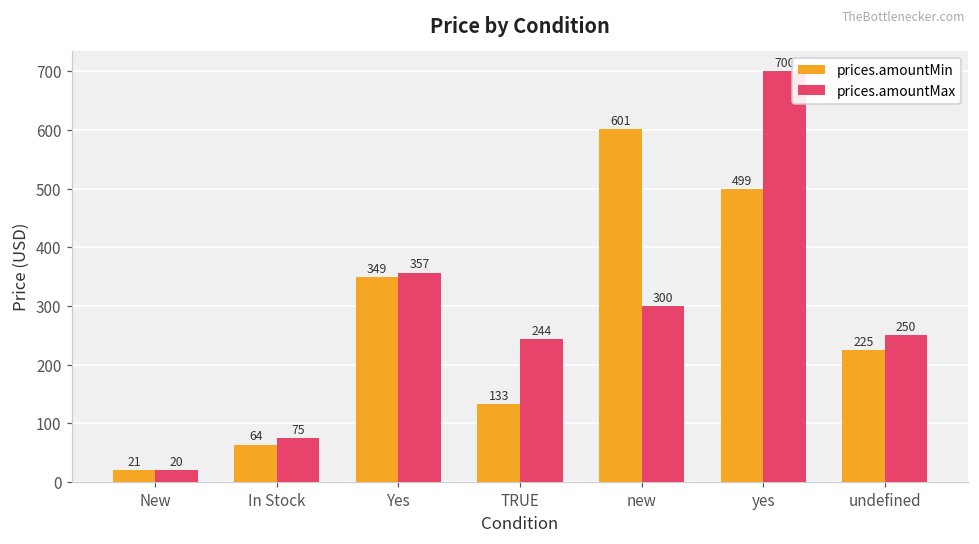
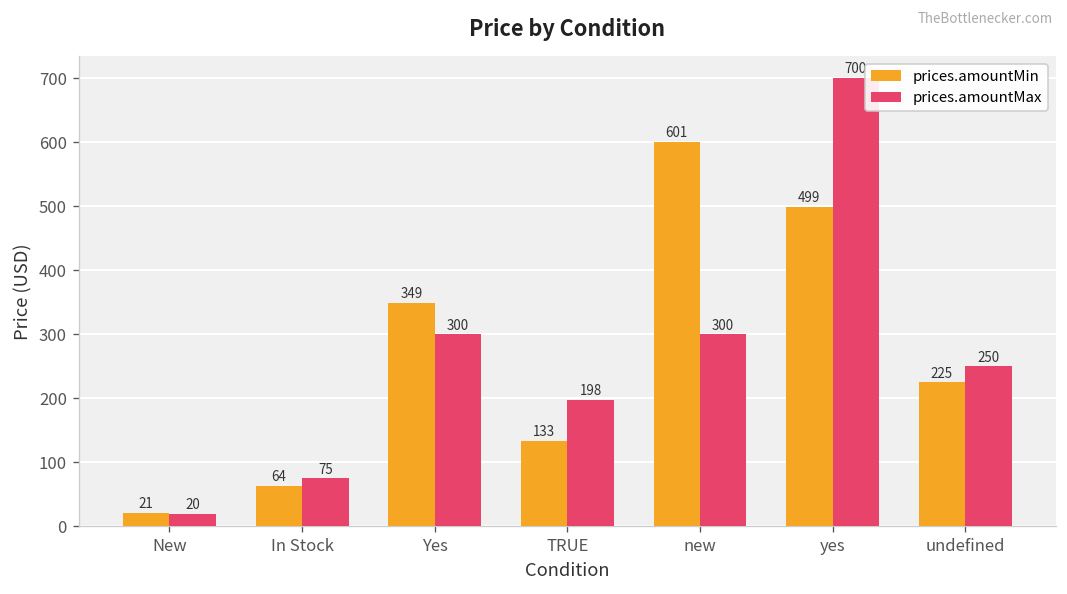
  {
    "prices.amountMin": {
      "New": 21,
      "In Stock": 64,
      "Yes": 349,
      "TRUE": 133,
      "new": 601,
      "yes": 499,
      "undefined": 225
    },
    "prices.amountMax": {
      "New": 20,
      "In Stock": 75,
-     "Yes": 357,
-     "TRUE": 244,
+     "Yes": 300,
+     "TRUE": 198,
      "new": 300,
      "undefined": 250
    }
  }
